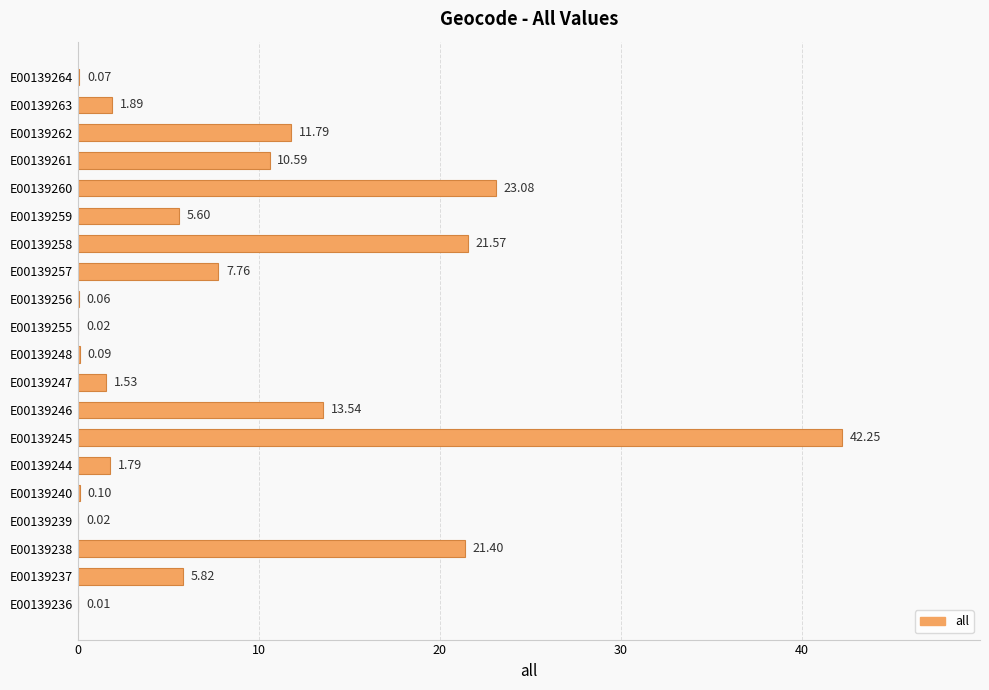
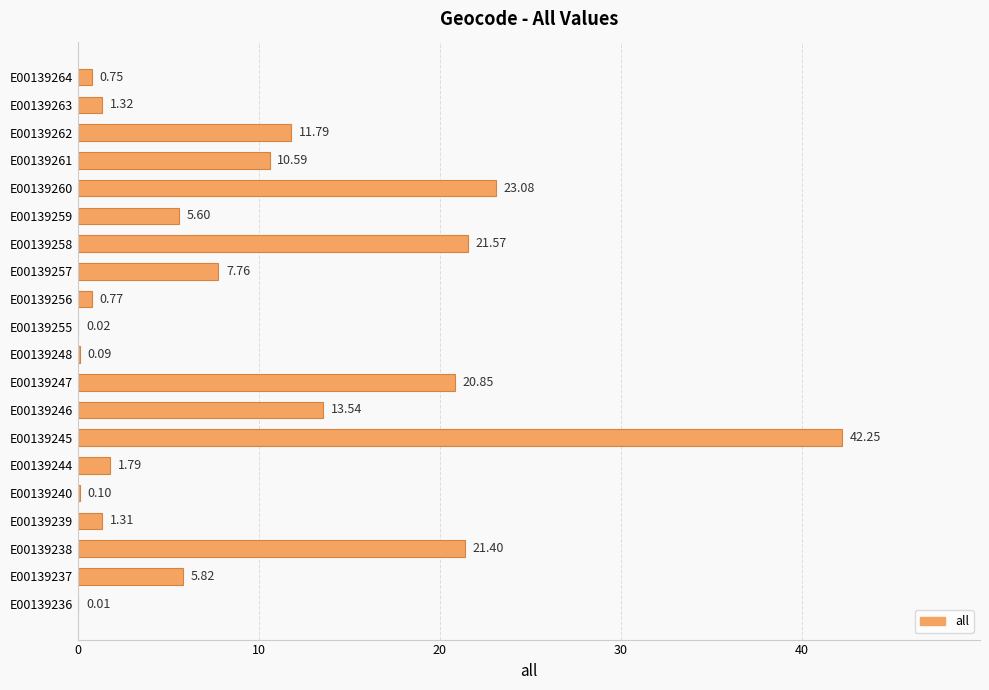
  {
-   "E00139264": 0.07,
-   "E00139263": 1.89,
+   "E00139264": 0.75,
+   "E00139263": 1.32,
    "E00139262": 11.79,
    "E00139261": 10.59,
    "E00139260": 23.08,
    "E00139259": 5.60,
    "E00139258": 21.57,
    "E00139257": 7.76,
-   "E00139256": 0.06,
+   "E00139256": 0.77,
    "E00139255": 0.02,
    "E00139248": 0.09,
-   "E00139247": 1.53,
+   "E00139247": 20.85,
    "E00139246": 13.54,
    "E00139245": 42.25,
    "E00139244": 1.79,
    "E00139240": 0.10,
-   "E00139239": 0.02,
+   "E00139239": 1.31,
    "E00139238": 21.40,
    "E00139237": 5.82,
    "E00139236": 0.01
  }
